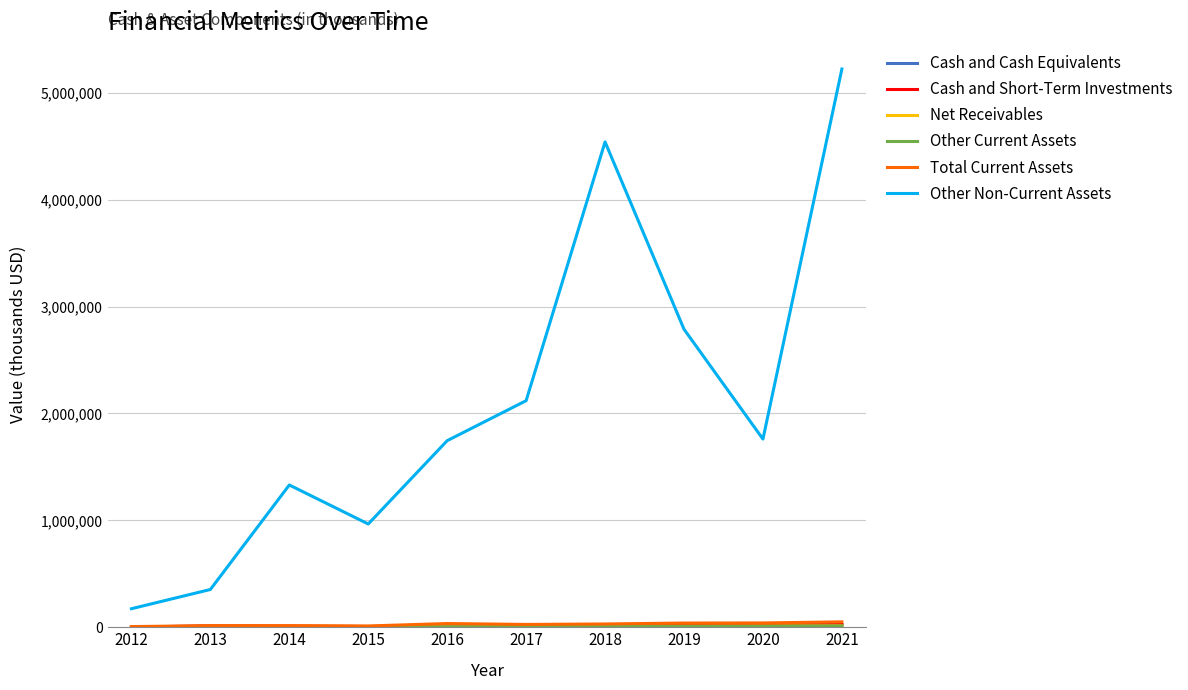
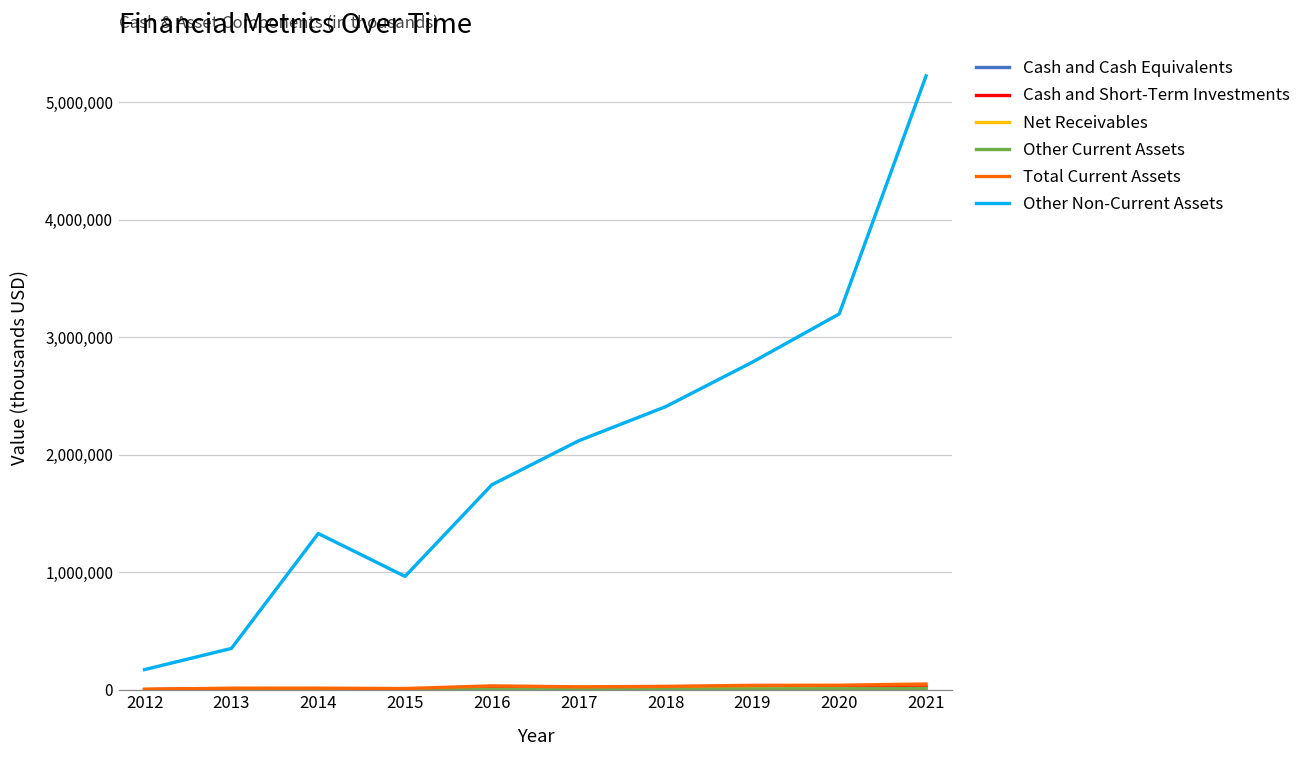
  {
    "Total Current Assets": {
      "2021": "50,000"
    },
    "Other Non-Current Assets": {
      "2012": "170,000",
      "2013": "350,000",
      "2014": "1,330,000",
      "2015": "970,000",
      "2016": "1,750,000",
      "2017": "2,120,000",
-     "2018": "4,540,000",
+     "2018": "2,410,000",
      "2019": "2,790,000",
-     "2020": "1,760,000",
+     "2020": "3,200,000",
      "2021": "5,220,000"
    }
  }
